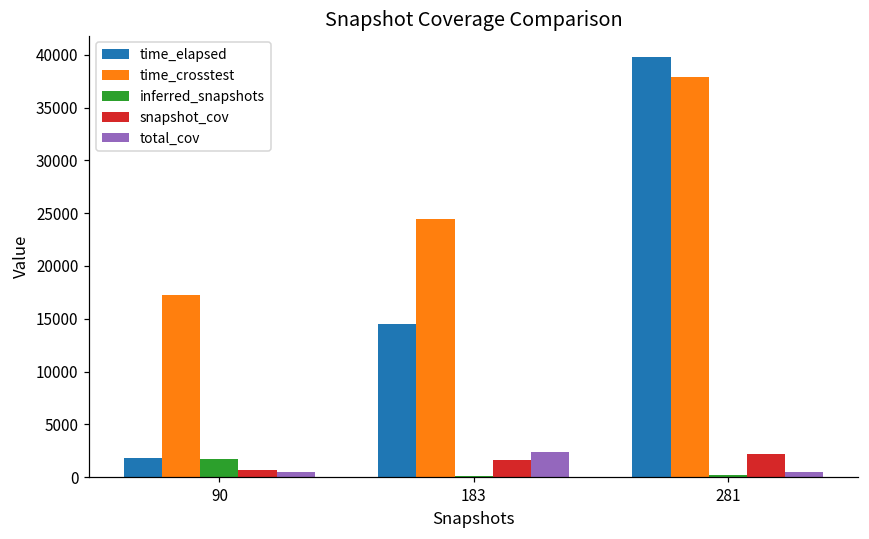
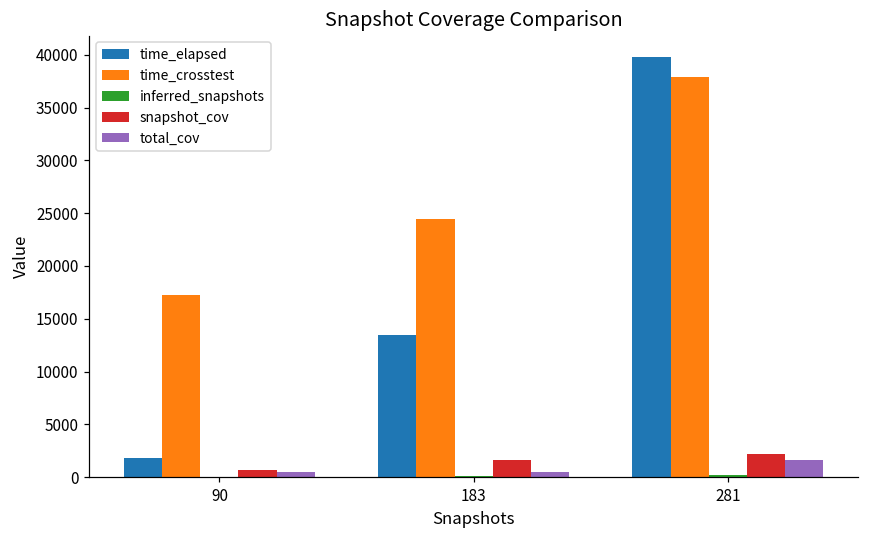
  {
    "time_elapsed": {
      "90": 2000,
-     "183": 14000,
+     "183": 13000,
      "281": 40000
    },
    "time_crosstest": {
      "90": 17000,
      "183": 24000,
      "281": 38000
    },
    "inferred_snapshots": {
-     "90": 2000
+     "90": 0
    },
    "snapshot_cov": {
      "90": 1000,
      "183": 2000,
      "281": 2000
    },
    "total_cov": {
      "90": 0,
-     "183": 2000,
-     "281": 0
+     "183": 0,
+     "281": 2000
    }
  }
